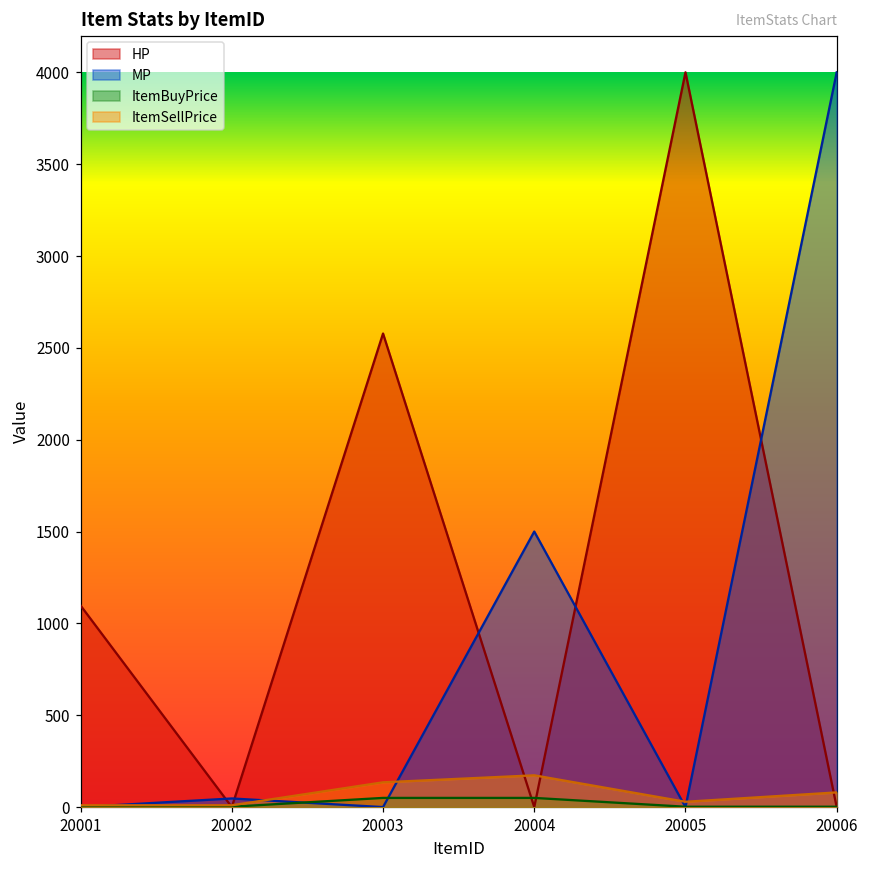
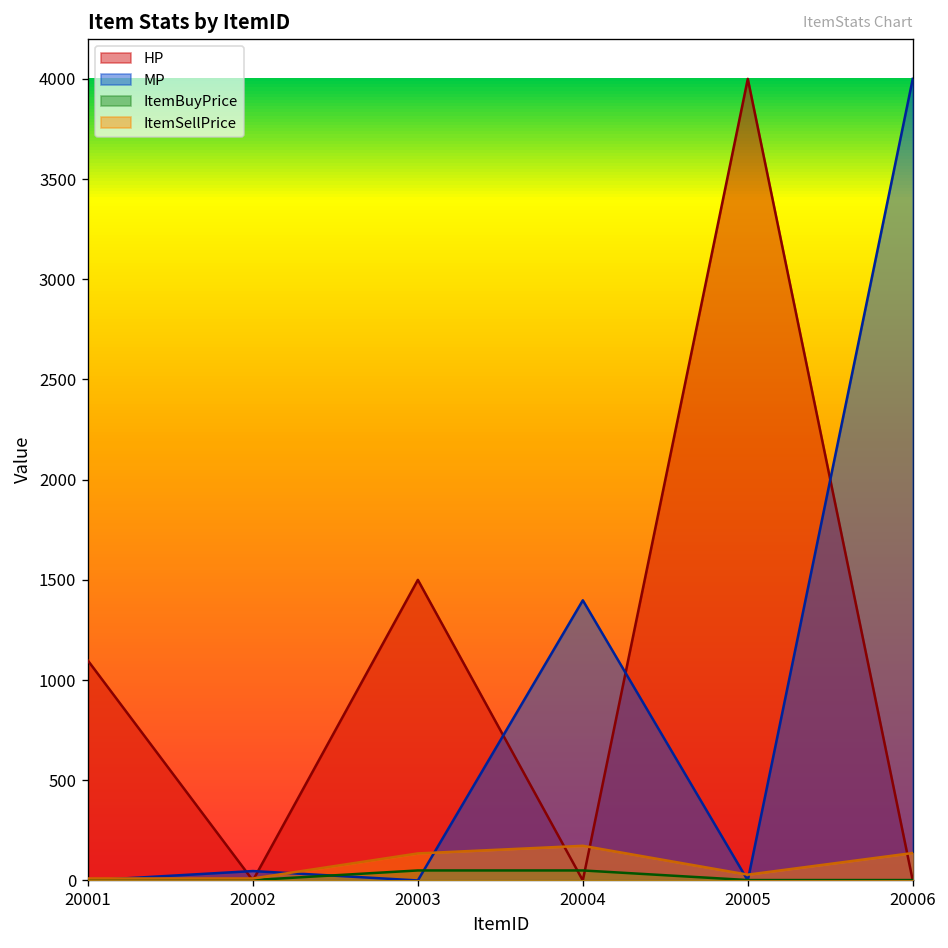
  {
    "HP": {
      "20001": 1100,
-     "20003": 2580,
+     "20003": 1500,
      "20004": 0,
      "20005": 4000
    },
    "MP": {
      "20002": 50,
      "20003": 0,
-     "20004": 1500,
+     "20004": 1400,
      "20006": 4000
    },
    "ItemBuyPrice": {
      "20003": 50,
      "20004": 50
    },
    "ItemSellPrice": {
      "20003": 140,
      "20004": 170,
      "20005": 30,
-     "20006": 80
+     "20006": 140
    }
  }
